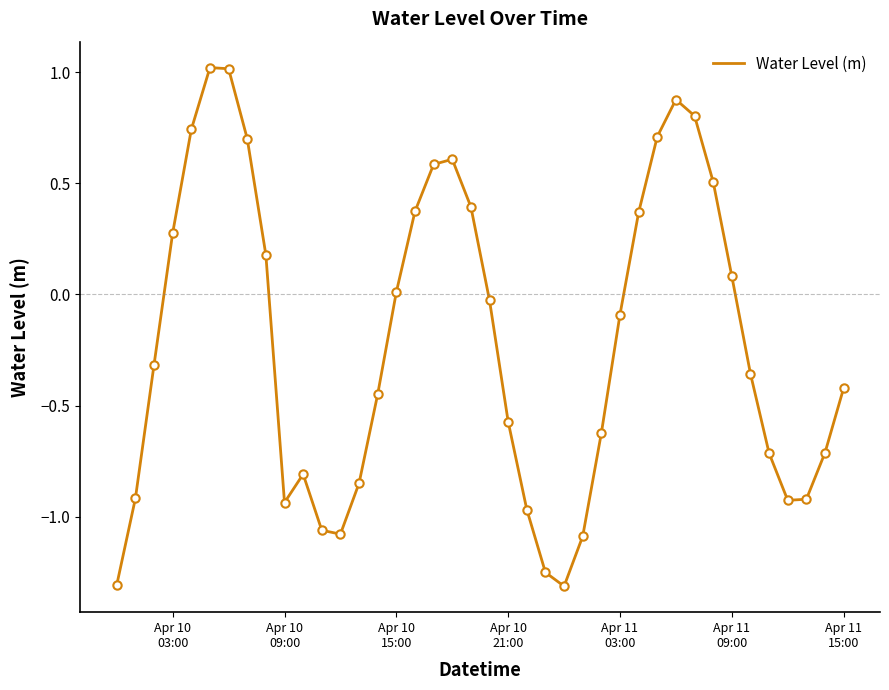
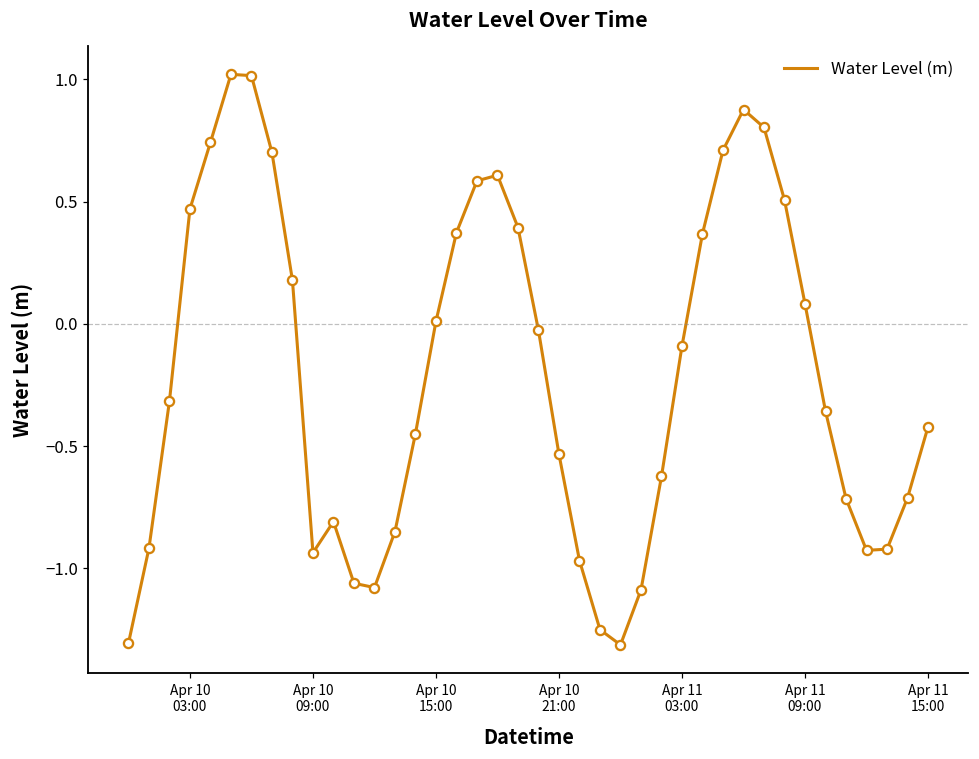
  {
-   "Apr 10 03:00": 0.28,
+   "Apr 10 03:00": 0.47,
    "Apr 10 09:00": -0.94,
    "Apr 10 15:00": 0.01,
-   "Apr 10 21:00": -0.57,
+   "Apr 10 21:00": -0.53,
    "Apr 11 03:00": -0.09,
    "Apr 11 09:00": 0.08,
    "Apr 11 15:00": -0.42
  }
